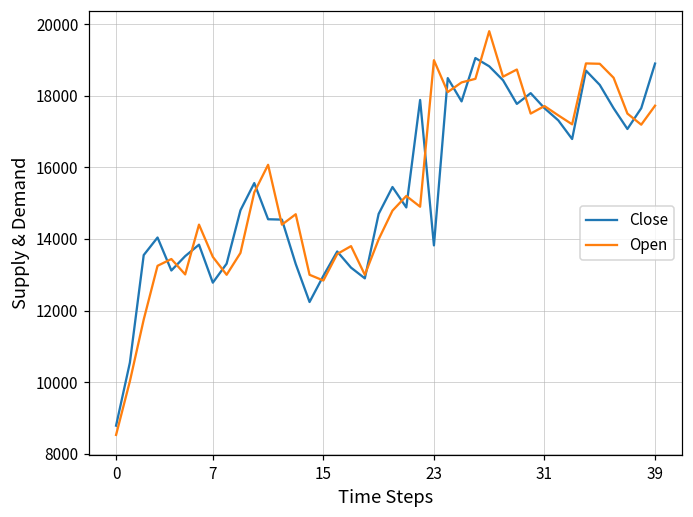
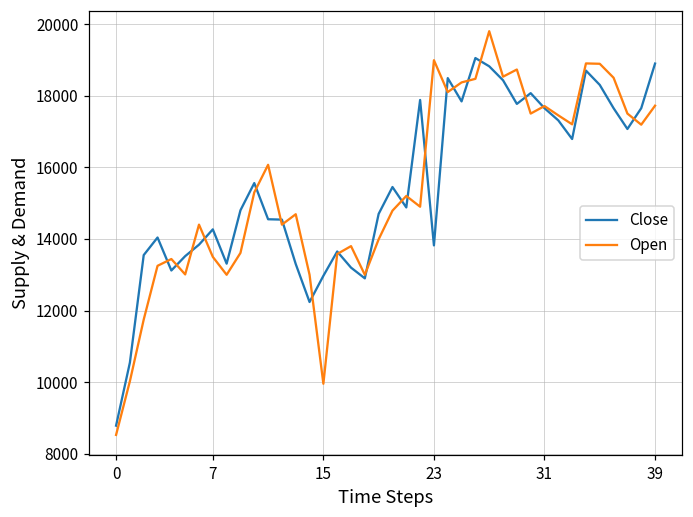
  {
    "Close": {
      "0": 8800,
-     "7": 12800,
+     "7": 14300,
      "15": 13000,
      "23": 13800,
      "39": 18900
    },
    "Open": {
      "0": 8500,
      "7": 13500,
-     "15": 12800,
+     "15": 10000,
      "23": 19000,
      "39": 17700
    }
  }
